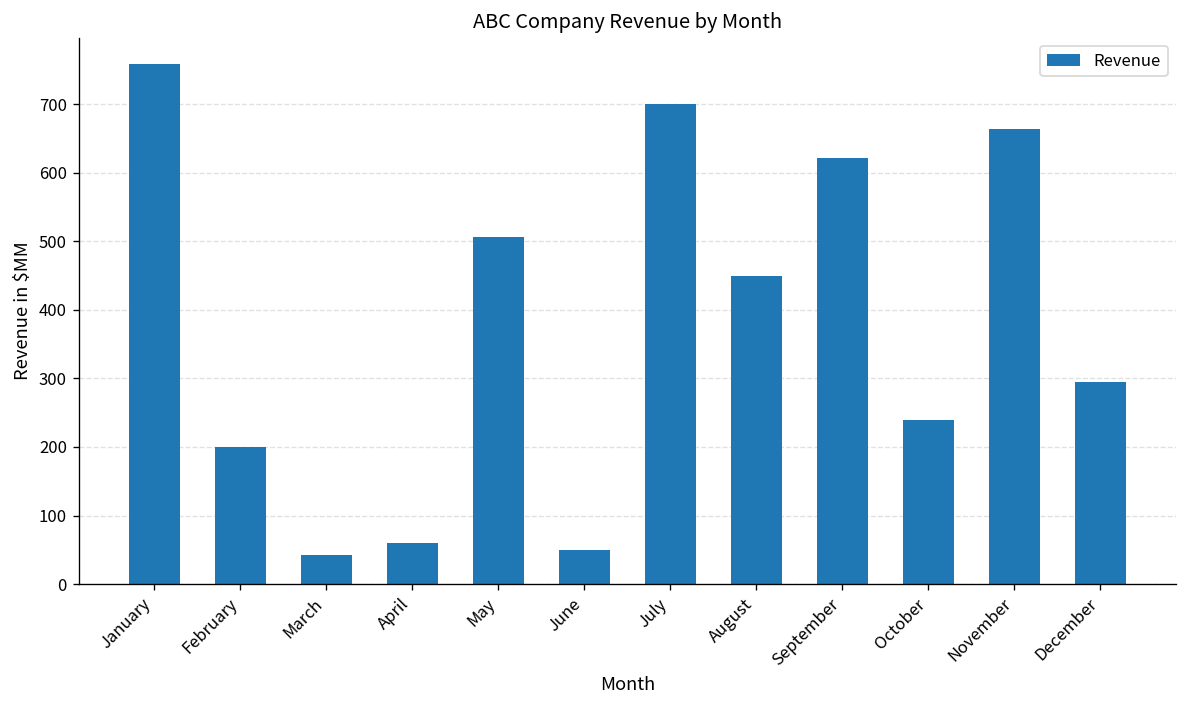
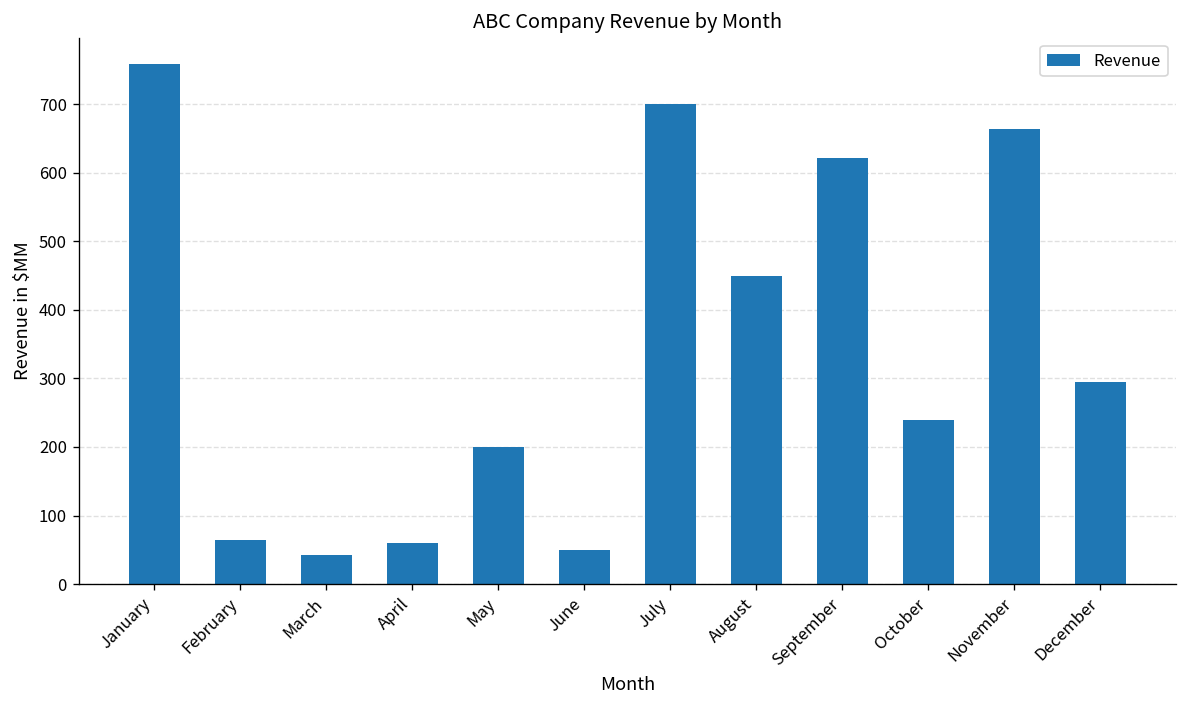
  {
    "January": 760,
-   "February": 200,
+   "February": 70,
    "March": 40,
    "April": 60,
-   "May": 510,
+   "May": 200,
    "June": 50,
    "July": 700,
    "August": 450,
    "September": 620,
    "October": 240,
    "November": 660,
    "December": 300
  }
